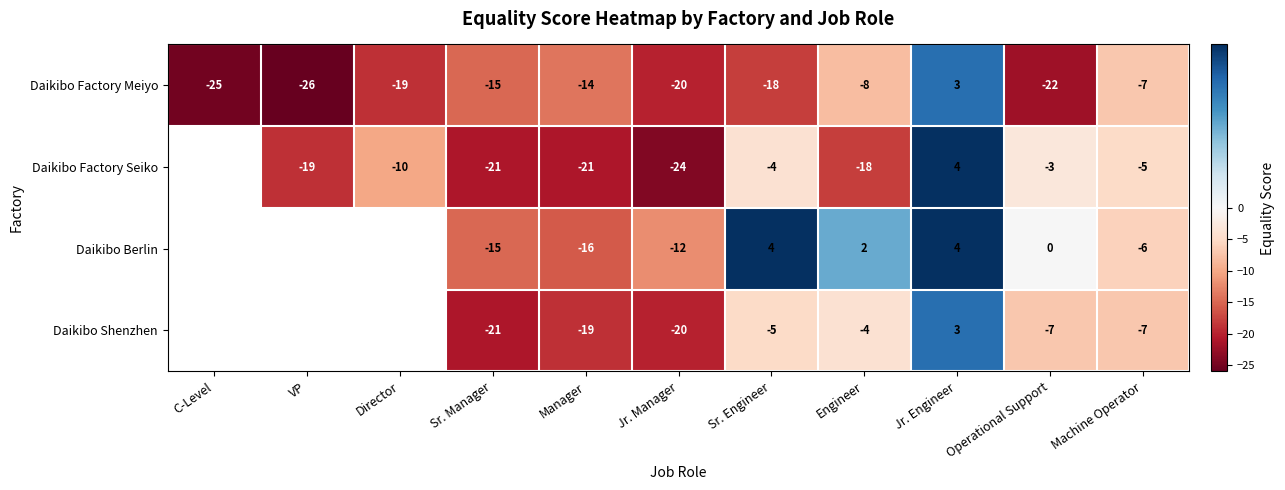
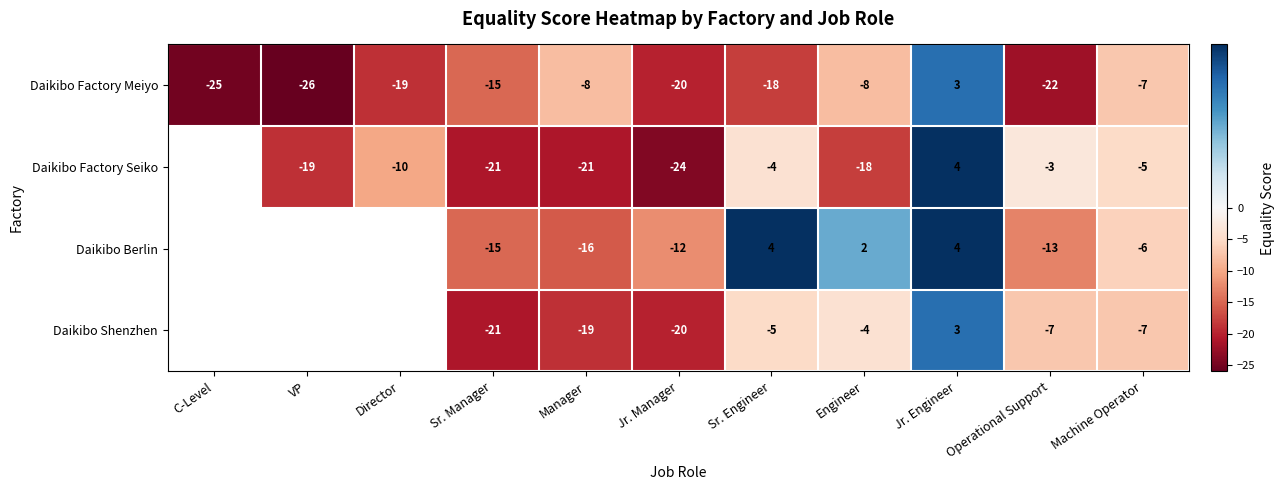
  {
    "Daikibo Factory Meiyo": {
      "C-Level": -25,
      "VP": -26,
      "Director": -19,
      "Sr. Manager": -15,
-     "Manager": -14,
+     "Manager": -8,
      "Jr. Manager": -20,
      "Sr. Engineer": -18,
      "Engineer": -8,
      "Jr. Engineer": 3,
      "Operational Support": -22,
      "Machine Operator": -7
    },
    "Daikibo Factory Seiko": {
      "VP": -19,
      "Director": -10,
      "Sr. Manager": -21,
      "Manager": -21,
      "Jr. Manager": -24,
      "Sr. Engineer": -4,
      "Engineer": -18,
      "Jr. Engineer": 4,
      "Operational Support": -3,
      "Machine Operator": -5
    },
    "Daikibo Berlin": {
      "Sr. Manager": -15,
      "Manager": -16,
      "Jr. Manager": -12,
      "Sr. Engineer": 4,
      "Engineer": 2,
      "Jr. Engineer": 4,
-     "Operational Support": 0,
+     "Operational Support": -13,
      "Machine Operator": -6
    },
    "Daikibo Shenzhen": {
      "Sr. Manager": -21,
      "Manager": -19,
      "Jr. Manager": -20,
      "Sr. Engineer": -5,
      "Engineer": -4,
      "Jr. Engineer": 3,
      "Operational Support": -7,
      "Machine Operator": -7
    }
  }
